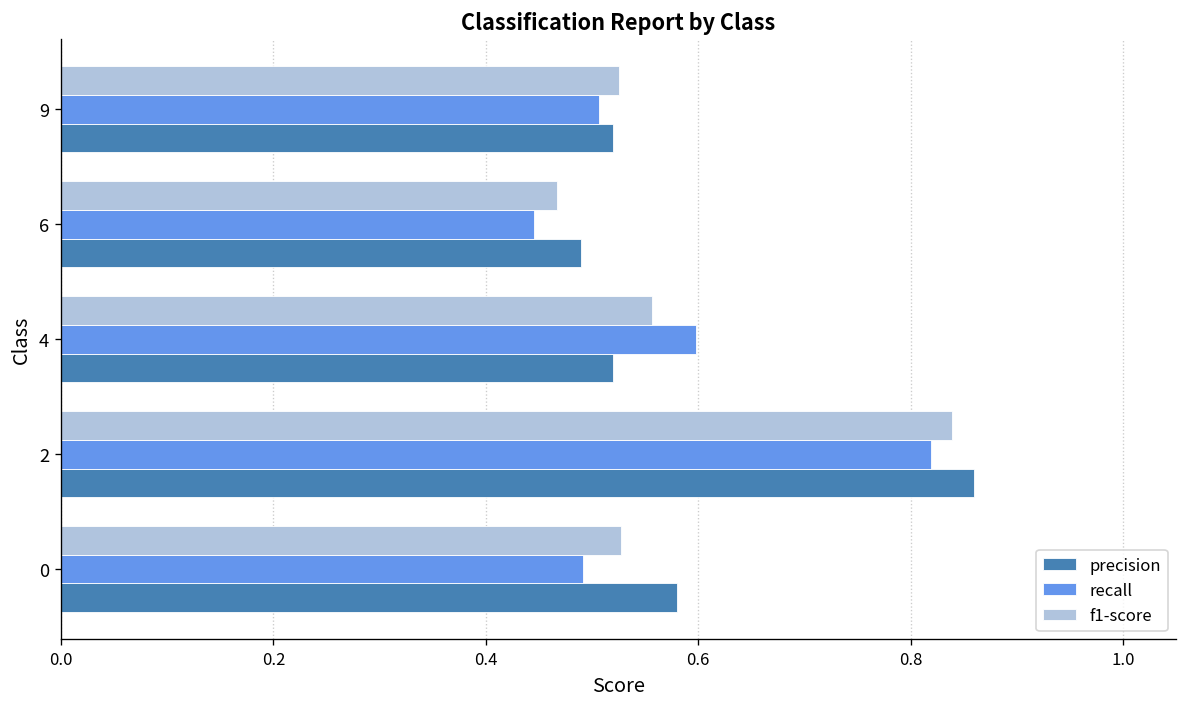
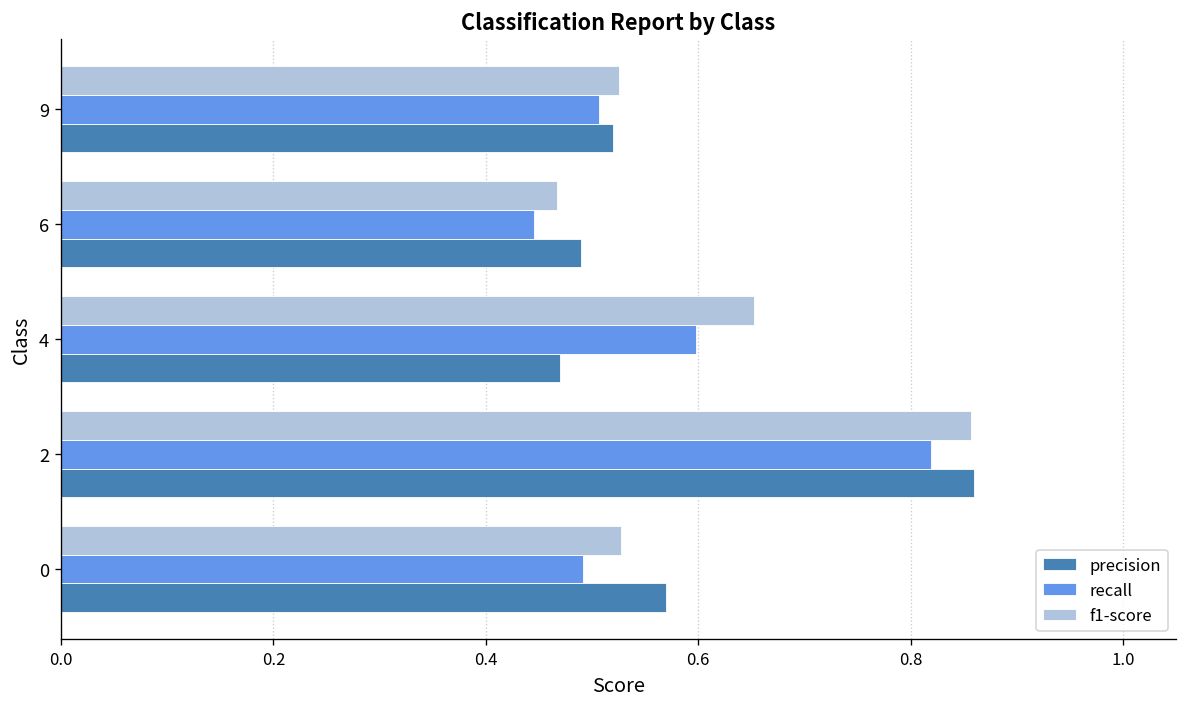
  {
    "precision": {
      "9": 0.52,
      "6": 0.49,
-     "4": 0.52,
+     "4": 0.47,
      "2": 0.86,
-     "0": 0.58
+     "0": 0.57
    },
    "recall": {
      "9": 0.51,
      "6": 0.45,
      "4": 0.60,
      "2": 0.82,
      "0": 0.49
    },
    "f1-score": {
      "9": 0.53,
      "6": 0.47,
-     "4": 0.56,
-     "2": 0.84,
+     "4": 0.65,
+     "2": 0.86,
      "0": 0.53
    }
  }
